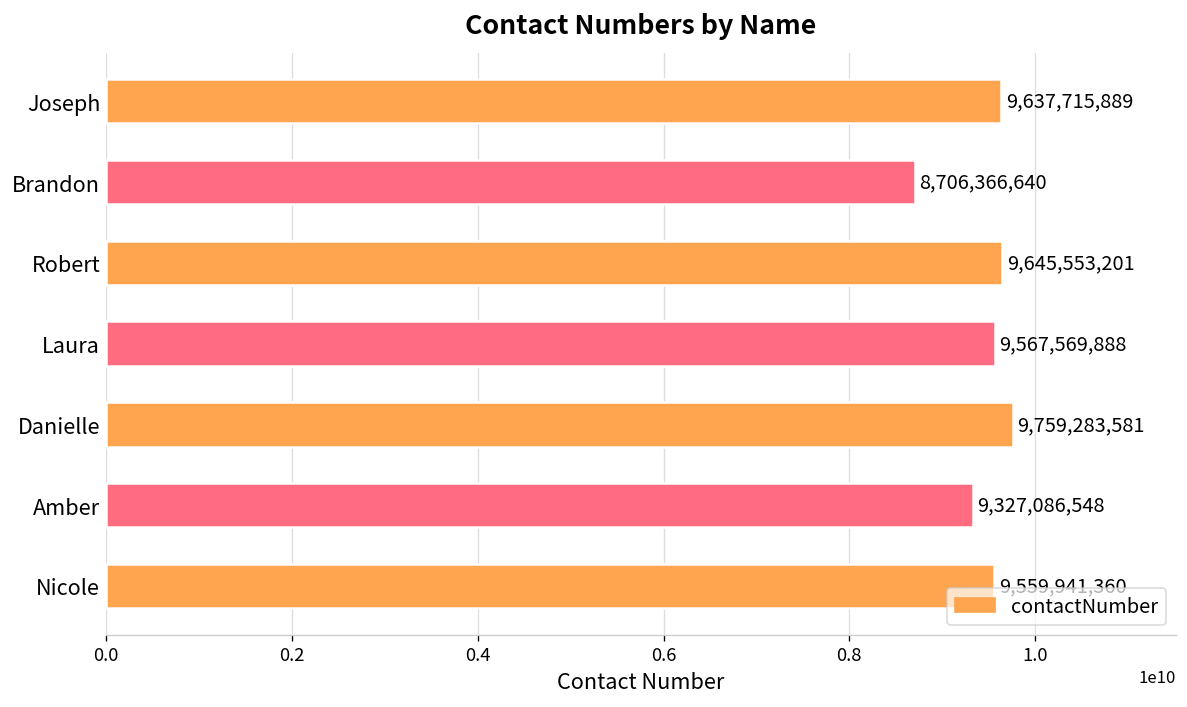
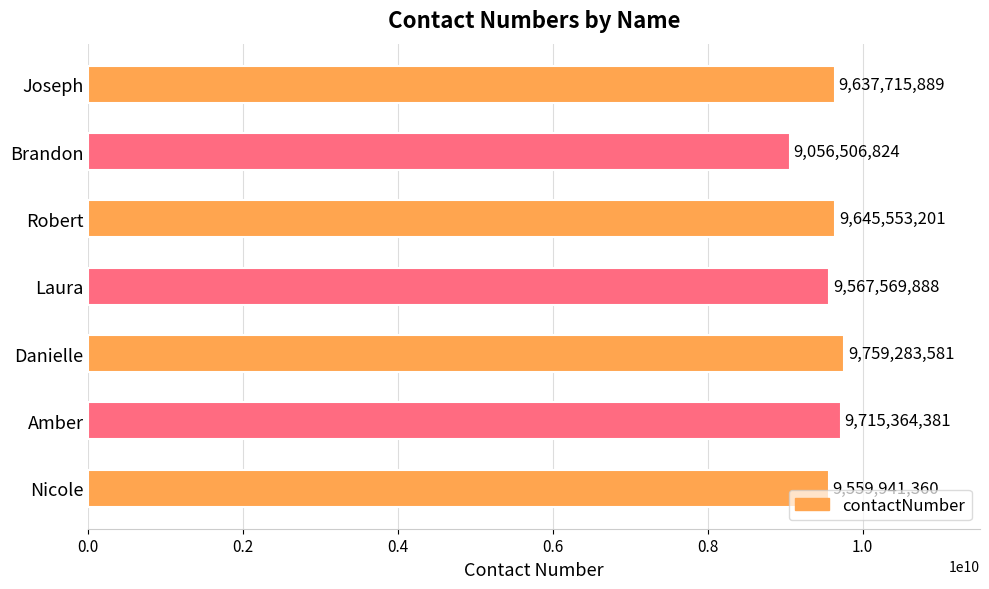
  {
    "Joseph": "9,637,715,889",
-   "Brandon": "8,706,366,640",
+   "Brandon": "9,056,506,824",
    "Robert": "9,645,553,201",
    "Laura": "9,567,569,888",
    "Danielle": "9,759,283,581",
-   "Amber": "9,327,086,548"
+   "Amber": "9,715,364,381"
  }
